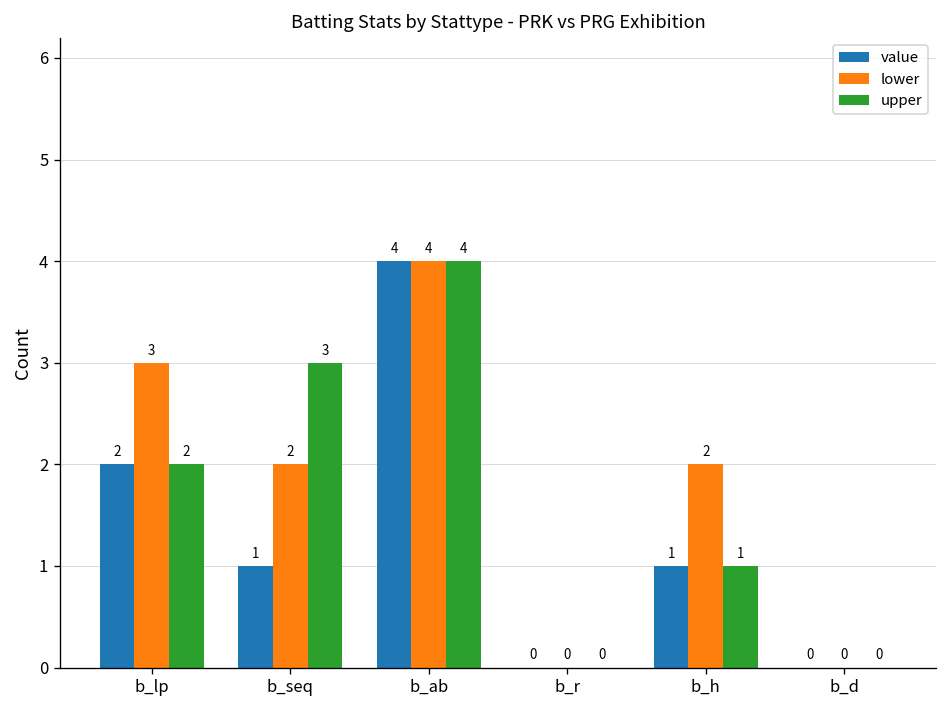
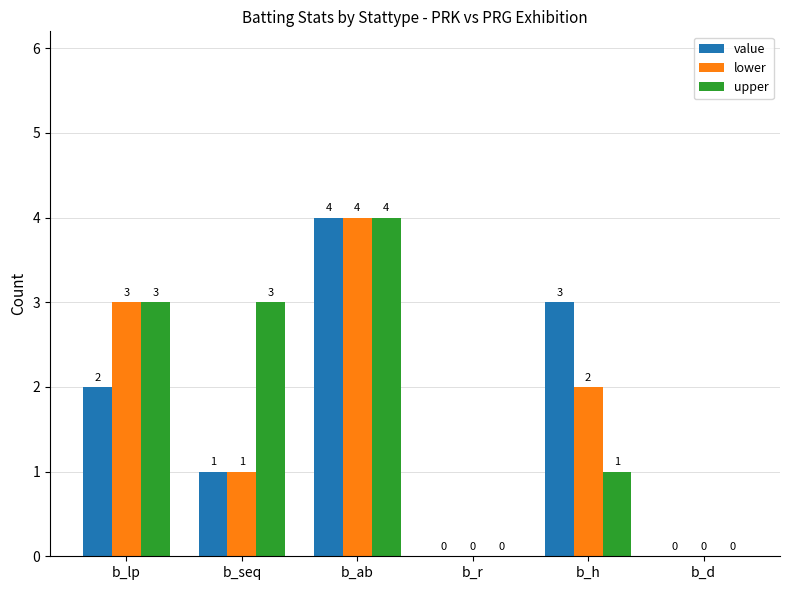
  {
    "value": {
      "b_lp": 2,
      "b_seq": 1,
      "b_ab": 4,
      "b_r": 0,
-     "b_h": 1,
+     "b_h": 3,
      "b_d": 0
    },
    "lower": {
      "b_lp": 3,
-     "b_seq": 2,
+     "b_seq": 1,
      "b_ab": 4,
      "b_r": 0,
      "b_h": 2,
      "b_d": 0
    },
    "upper": {
-     "b_lp": 2,
+     "b_lp": 3,
      "b_seq": 3,
      "b_ab": 4,
      "b_r": 0,
      "b_h": 1,
      "b_d": 0
    }
  }
